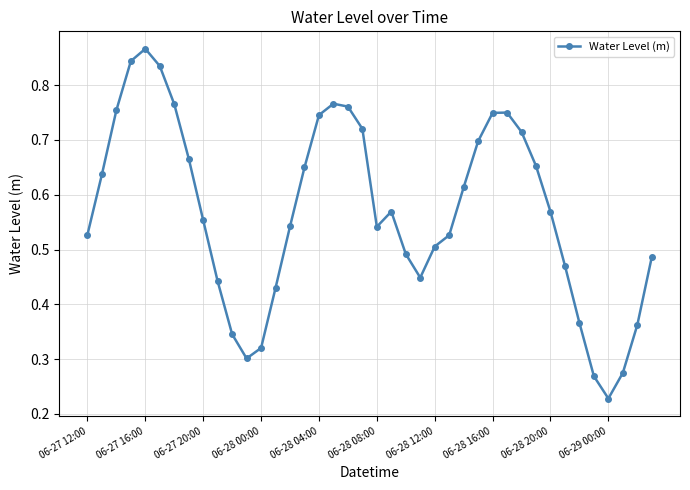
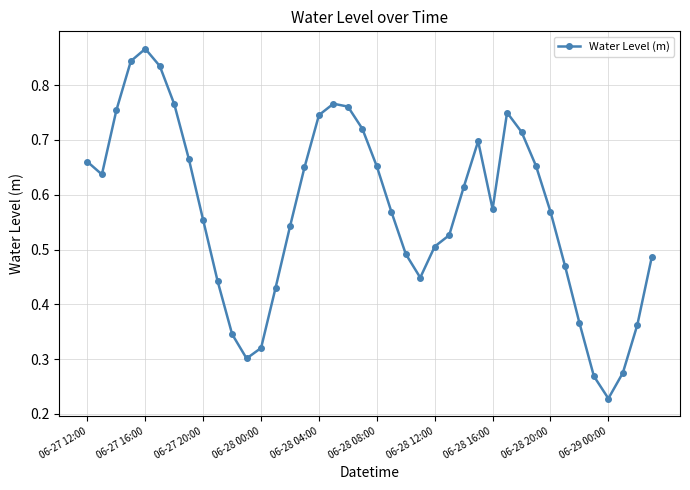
  {
-   "06-27 12:00": 0.53,
+   "06-27 12:00": 0.66,
    "06-27 16:00": 0.87,
    "06-27 20:00": 0.55,
    "06-28 00:00": 0.32,
    "06-28 04:00": 0.75,
-   "06-28 08:00": 0.54,
+   "06-28 08:00": 0.65,
    "06-28 12:00": 0.51,
-   "06-28 16:00": 0.75,
+   "06-28 16:00": 0.57,
    "06-28 20:00": 0.57,
    "06-29 00:00": 0.23
  }
